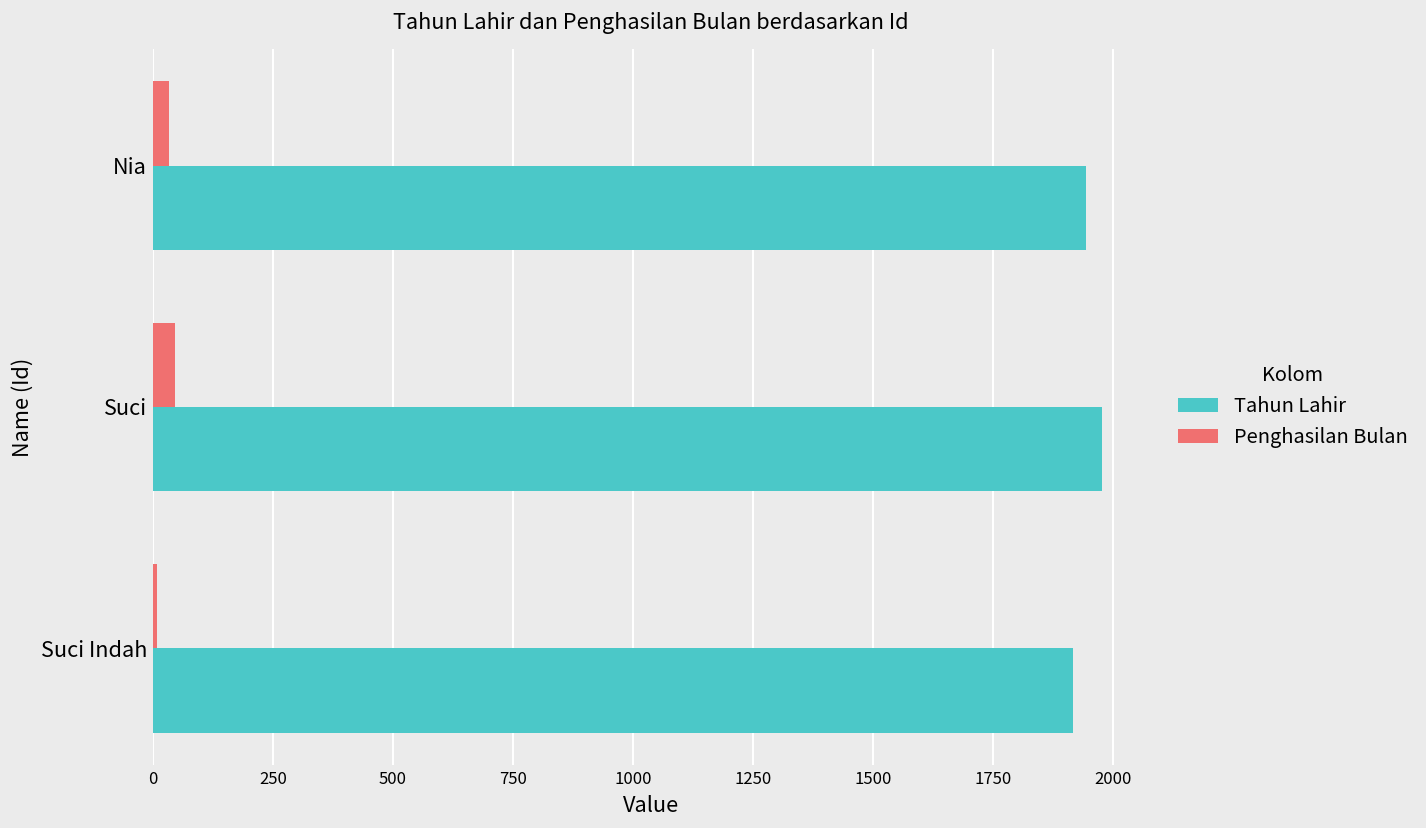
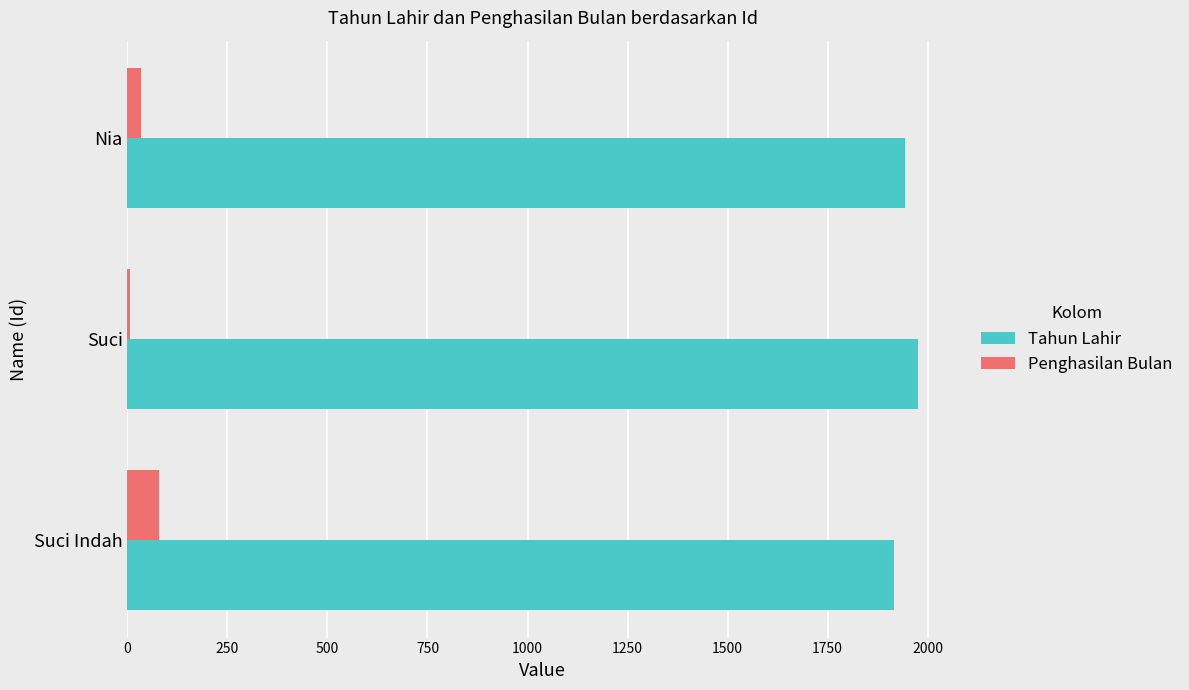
  {
    "Tahun Lahir": {
      "Nia": 1940,
      "Suci": 1980,
      "Suci Indah": 1920
    },
    "Penghasilan Bulan": {
      "Nia": 30,
-     "Suci": 50,
-     "Suci Indah": 10
+     "Suci": 10,
+     "Suci Indah": 80
    }
  }
